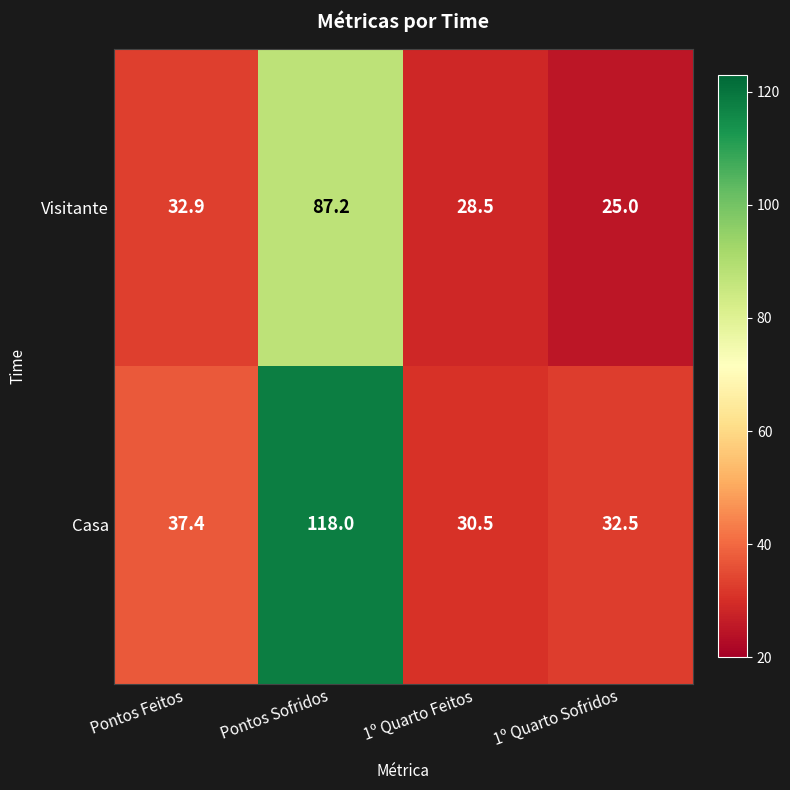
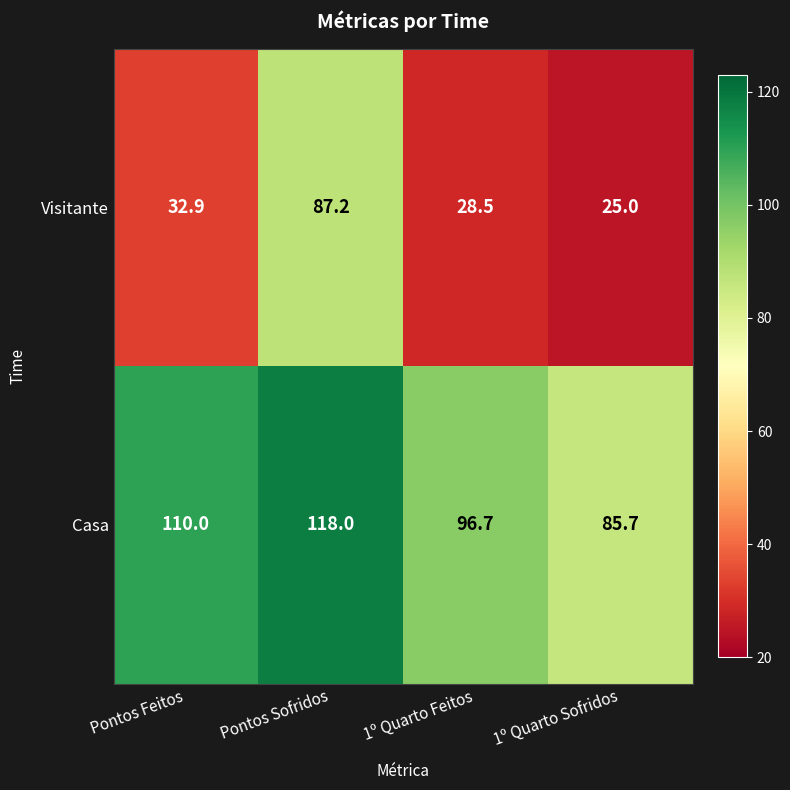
  {
    "Visitante": {
      "Pontos Feitos": 32.9,
      "Pontos Sofridos": 87.2,
      "1º Quarto Feitos": 28.5,
      "1º Quarto Sofridos": 25.0
    },
    "Casa": {
-     "Pontos Feitos": 37.4,
+     "Pontos Feitos": 110.0,
      "Pontos Sofridos": 118.0,
-     "1º Quarto Feitos": 30.5,
-     "1º Quarto Sofridos": 32.5
+     "1º Quarto Feitos": 96.7,
+     "1º Quarto Sofridos": 85.7
    }
  }
